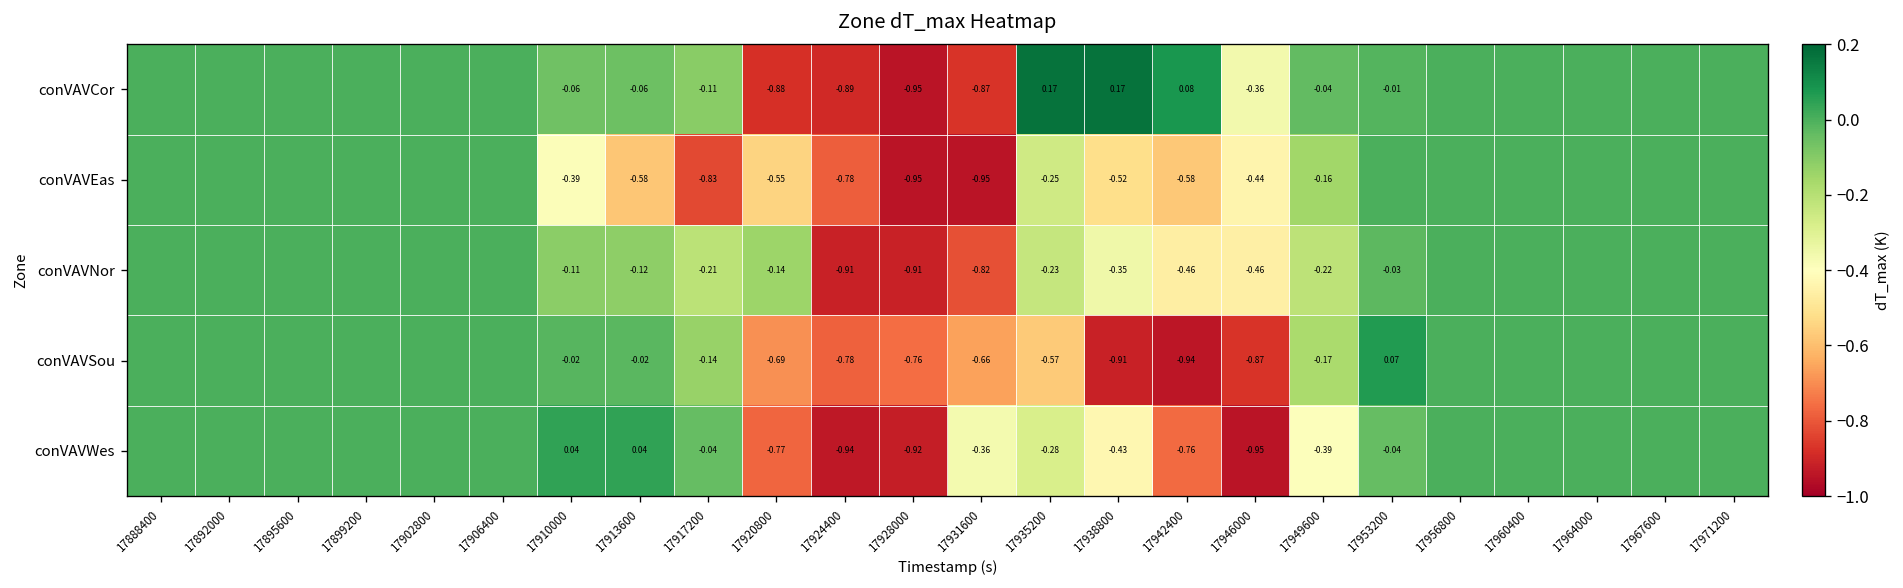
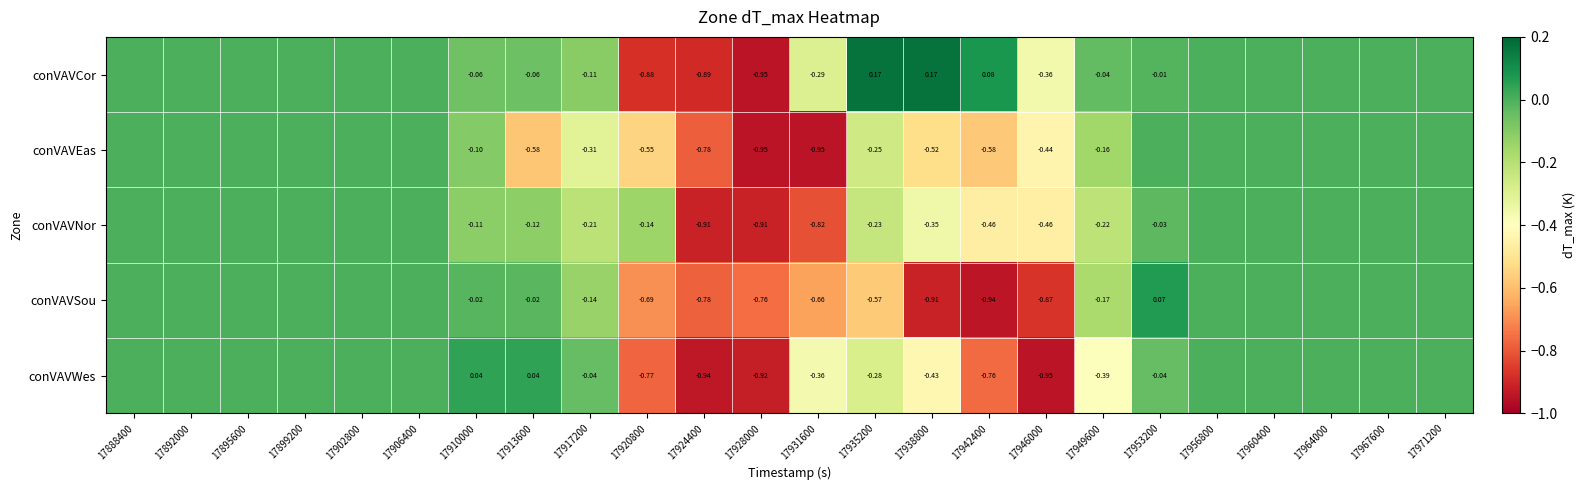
  {
    "conVAVCor": {
      "17910000": -0.06,
      "17913600": -0.06,
      "17917200": -0.11,
      "17920800": -0.88,
      "17924400": -0.89,
      "17928000": -0.95,
-     "17931600": -0.87,
+     "17931600": -0.29,
      "17935200": 0.17,
      "17938800": 0.17,
      "17942400": 0.08,
      "17946000": -0.36,
      "17949600": -0.04,
      "17953200": -0.01
    },
    "conVAVEas": {
-     "17910000": -0.39,
+     "17910000": -0.10,
      "17913600": -0.58,
-     "17917200": -0.83,
+     "17917200": -0.31,
      "17920800": -0.55,
      "17924400": -0.78,
      "17928000": -0.95,
      "17931600": -0.95,
      "17935200": -0.25,
      "17938800": -0.52,
      "17942400": -0.58,
      "17946000": -0.44,
      "17949600": -0.16
    },
    "conVAVNor": {
      "17910000": -0.11,
      "17913600": -0.12,
      "17917200": -0.21,
      "17920800": -0.14,
      "17924400": -0.91,
      "17928000": -0.91,
      "17931600": -0.82,
      "17935200": -0.23,
      "17938800": -0.35,
      "17942400": -0.46,
      "17946000": -0.46,
      "17949600": -0.22,
      "17953200": -0.03
    },
    "conVAVSou": {
      "17910000": -0.02,
      "17913600": -0.02,
      "17917200": -0.14,
      "17920800": -0.69,
      "17924400": -0.78,
      "17928000": -0.76,
      "17931600": -0.66,
      "17935200": -0.57,
      "17938800": -0.91,
      "17942400": -0.94,
      "17946000": -0.87,
      "17949600": -0.17,
      "17953200": 0.07
    },
    "conVAVWes": {
      "17910000": 0.04,
      "17913600": 0.04,
      "17917200": -0.04,
      "17920800": -0.77,
      "17924400": -0.94,
      "17928000": -0.92,
      "17931600": -0.36,
      "17935200": -0.28,
      "17938800": -0.43,
      "17942400": -0.76,
      "17946000": -0.95,
      "17949600": -0.39,
      "17953200": -0.04
    }
  }
